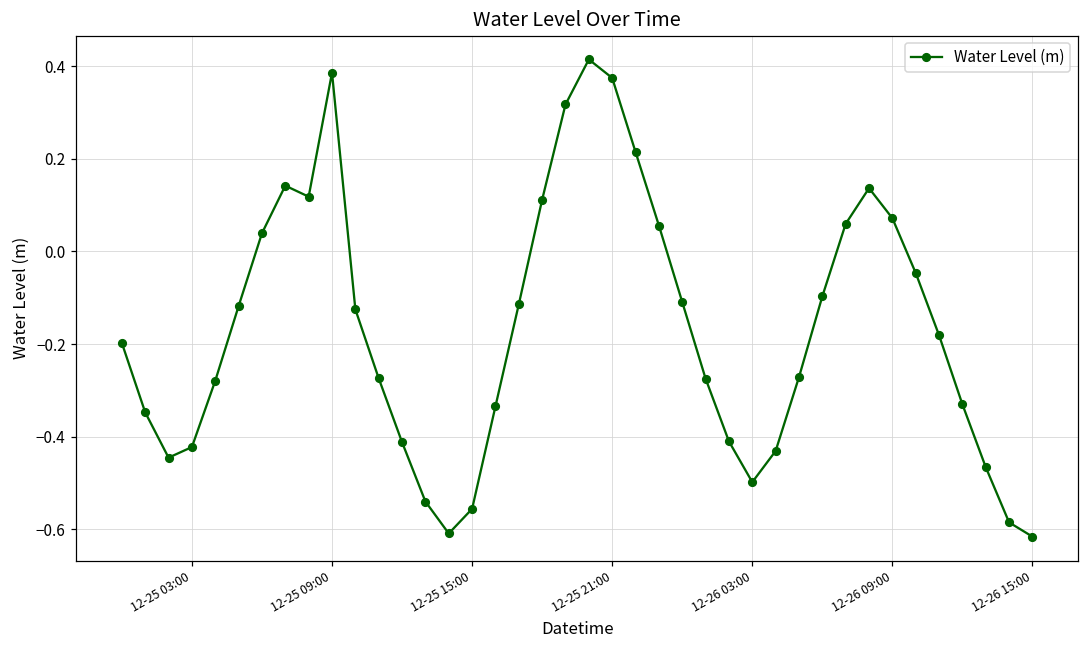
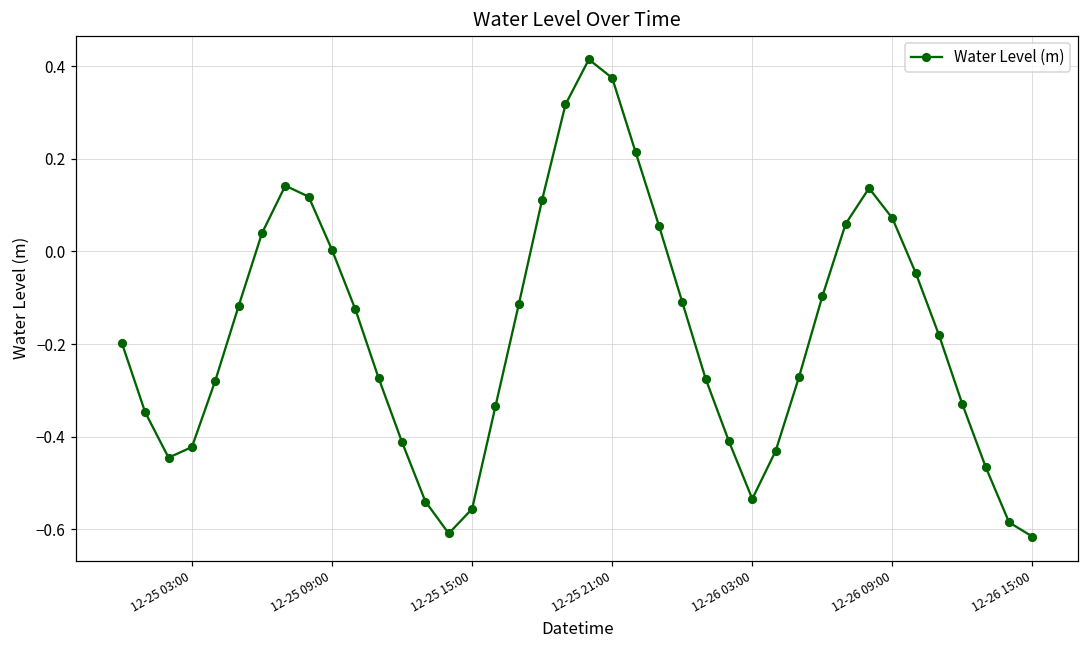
  {
    "12-25 03:00": -0.42,
-   "12-25 09:00": 0.39,
+   "12-25 09:00": 0.00,
    "12-25 15:00": -0.56,
    "12-25 21:00": 0.37,
-   "12-26 03:00": -0.50,
+   "12-26 03:00": -0.53,
    "12-26 09:00": 0.07,
    "12-26 15:00": -0.62
  }
